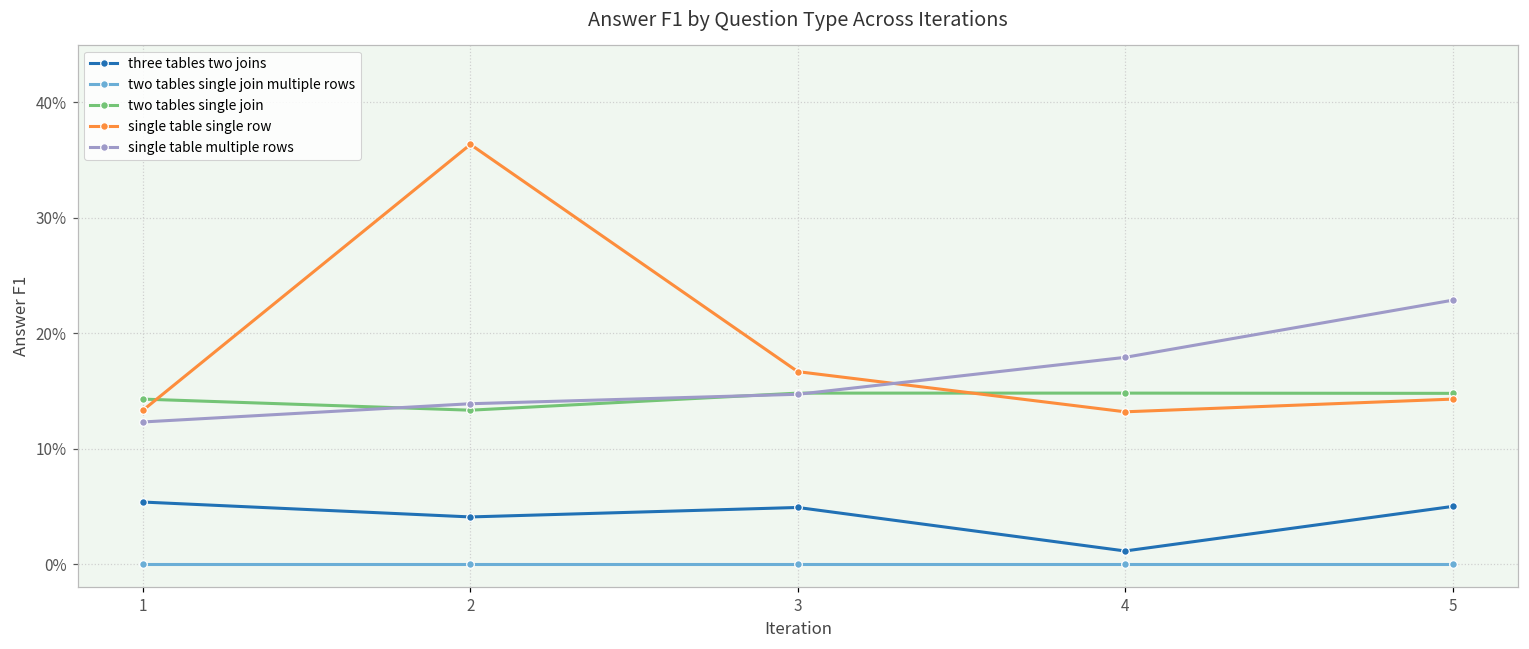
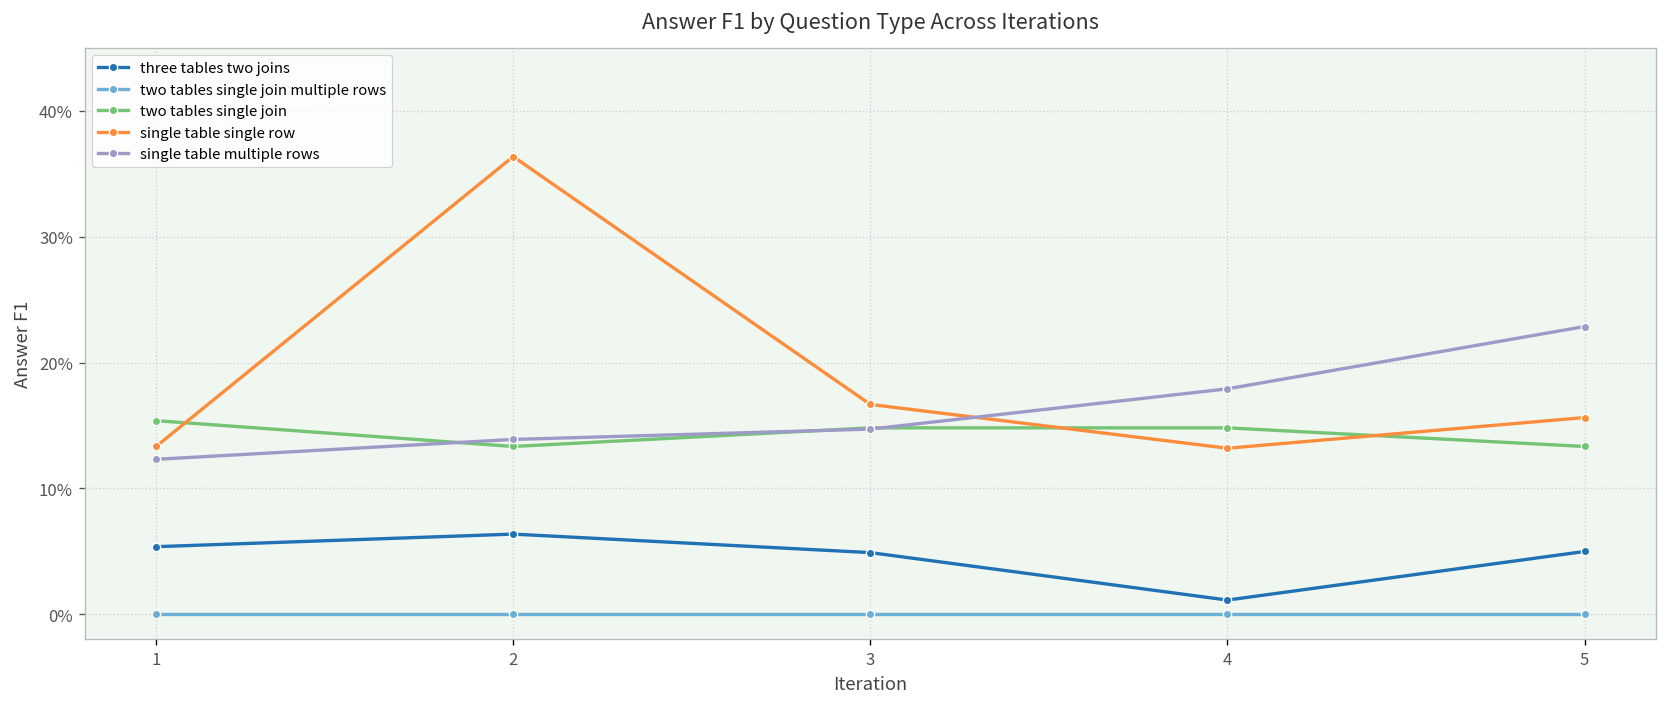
  {
    "three tables two joins": {
      "1": "5.4%",
-     "2": "4.1%",
+     "2": "6.4%",
      "3": "4.9%",
      "4": "1.1%",
      "5": "5.0%"
    },
    "two tables single join": {
-     "1": "14.3%",
+     "1": "15.4%",
      "2": "13.3%",
      "4": "14.8%",
-     "5": "14.8%"
+     "5": "13.3%"
    },
    "single table single row": {
      "1": "13.3%",
      "2": "36.4%",
      "3": "16.7%",
      "4": "13.2%",
-     "5": "14.3%"
+     "5": "15.6%"
    }
  }
